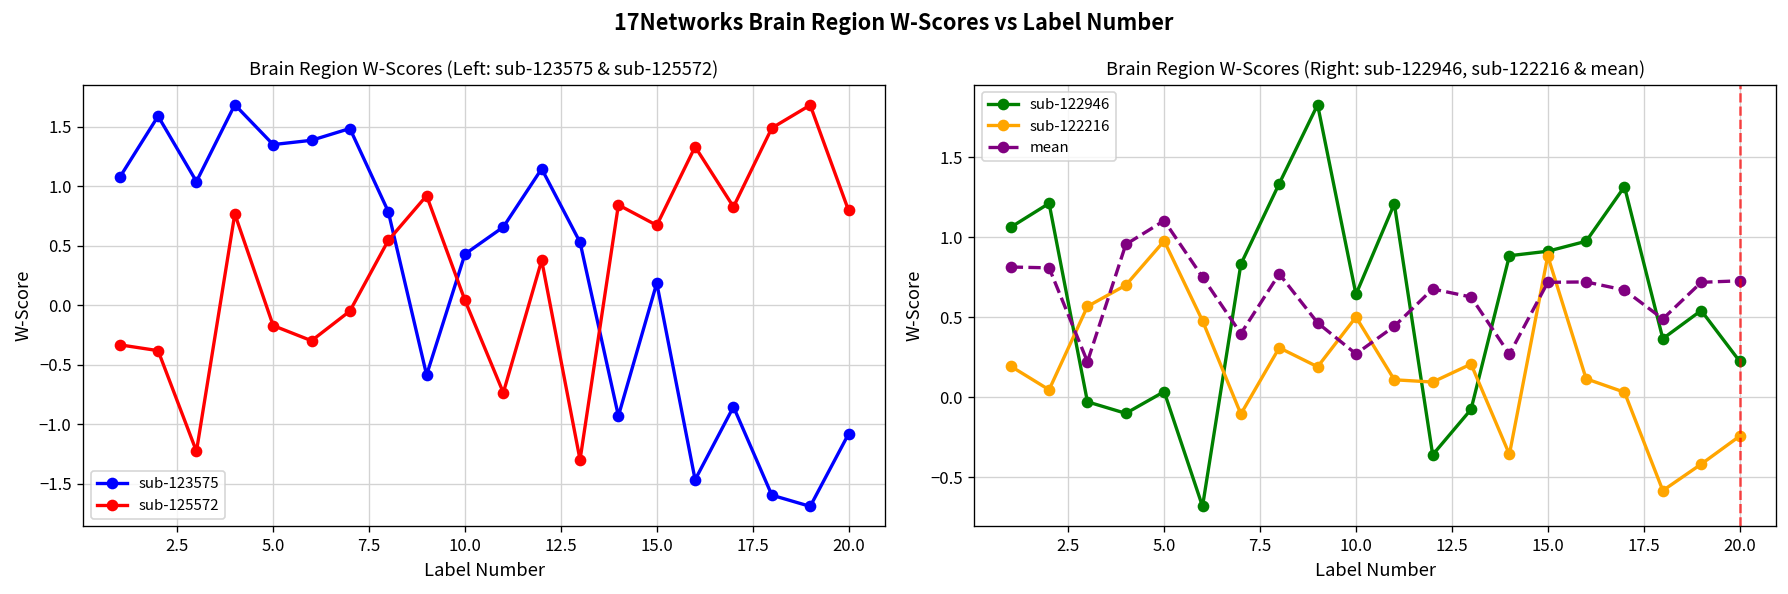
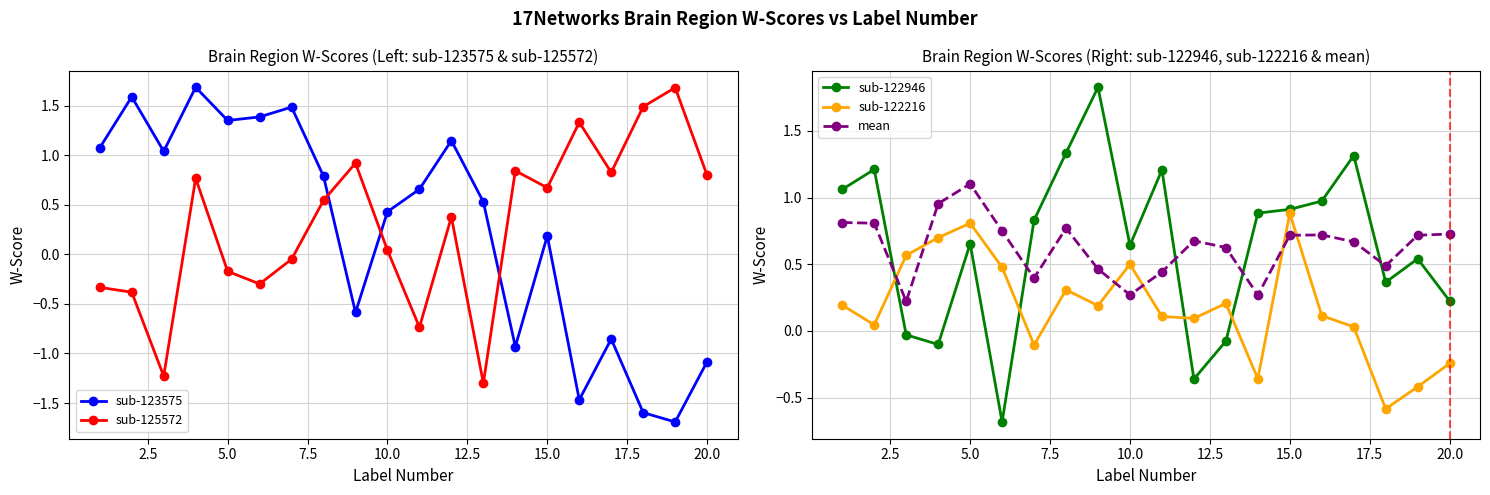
  {
    "Brain Region W-Scores (Left: sub-123575 & sub-125572)": {
      "sub-123575": {
        "5.0": 1.4,
        "10.0": 0.4,
        "15.0": 0.2,
        "20.0": -1.1
      },
      "sub-125572": {
        "5.0": -0.2,
        "10.0": 0.0,
        "15.0": 0.7,
        "20.0": 0.8
      }
    },
    "Brain Region W-Scores (Right: sub-122946, sub-122216 & mean)": {
      "sub-122946": {
-       "5.0": 0.03,
+       "5.0": 0.65,
        "10.0": 0.64,
        "15.0": 0.91,
        "20.0": 0.22
      },
      "sub-122216": {
-       "5.0": 0.98,
+       "5.0": 0.81,
        "10.0": 0.50,
        "15.0": 0.88,
        "20.0": -0.24
      },
      "mean": {
        "5.0": 1.10,
        "10.0": 0.27,
        "15.0": 0.72,
        "20.0": 0.73
      }
    }
  }
